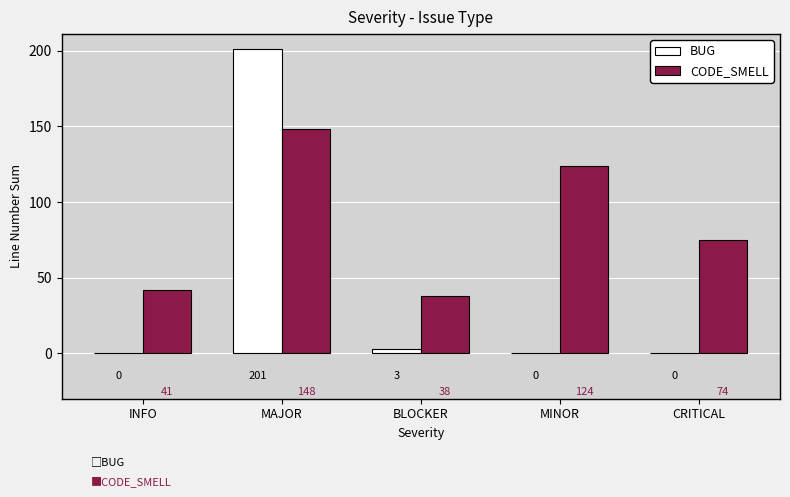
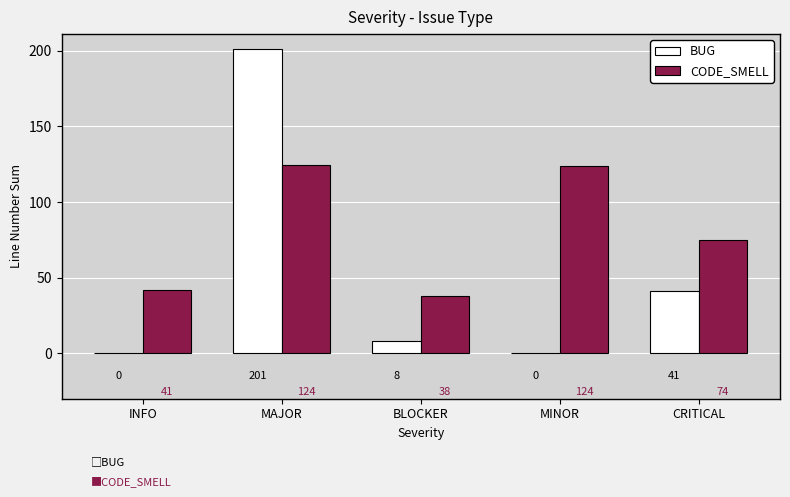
  {
    "BUG": {
      "INFO": 0,
-     "BLOCKER": 3,
+     "BLOCKER": 8,
      "MINOR": 0,
-     "CRITICAL": 0
+     "CRITICAL": 41
    },
    "CODE_SMELL": {
-     "MAJOR": 148
+     "MAJOR": 124
    }
  }
